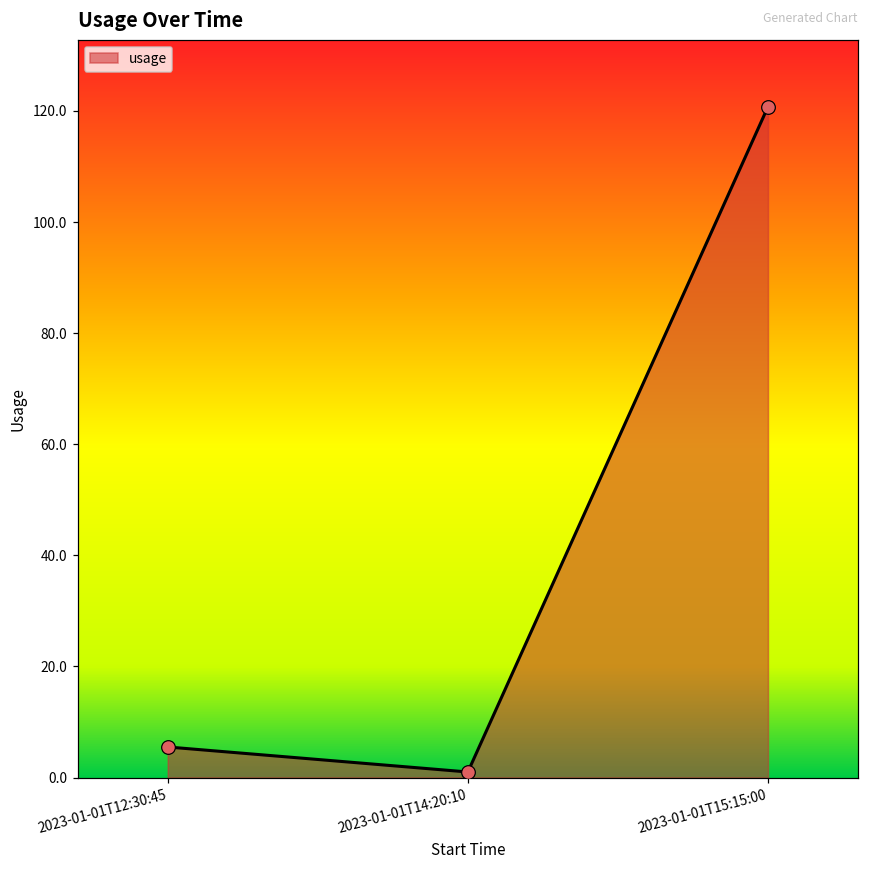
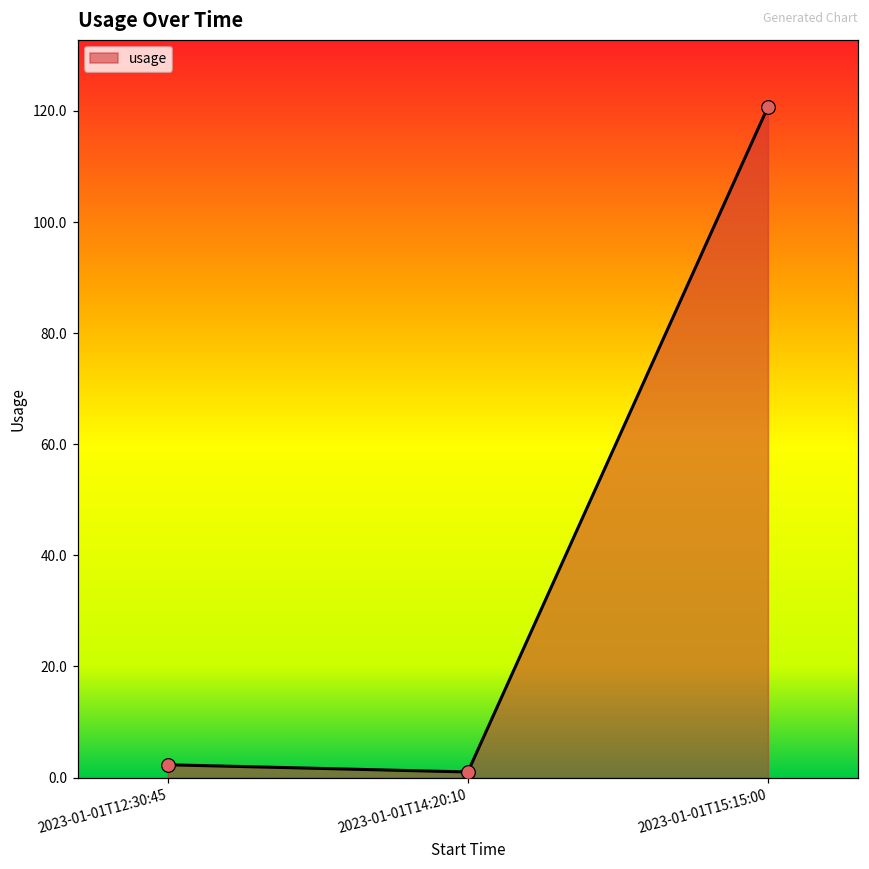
  {
-   "2023-01-01T12:30:45": 6,
+   "2023-01-01T12:30:45": 2,
    "2023-01-01T14:20:10": 1,
    "2023-01-01T15:15:00": 121
  }
